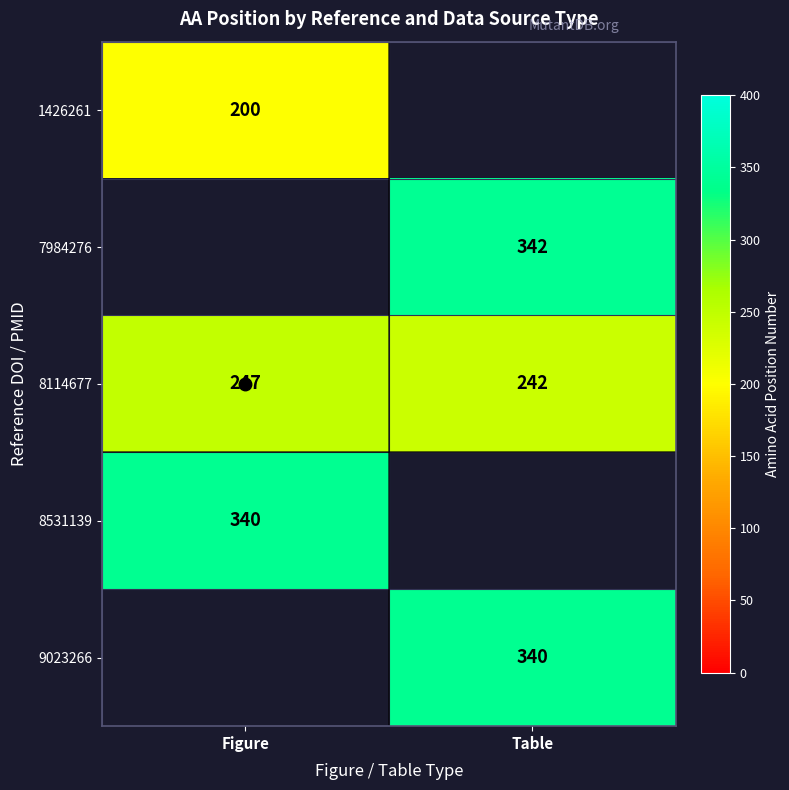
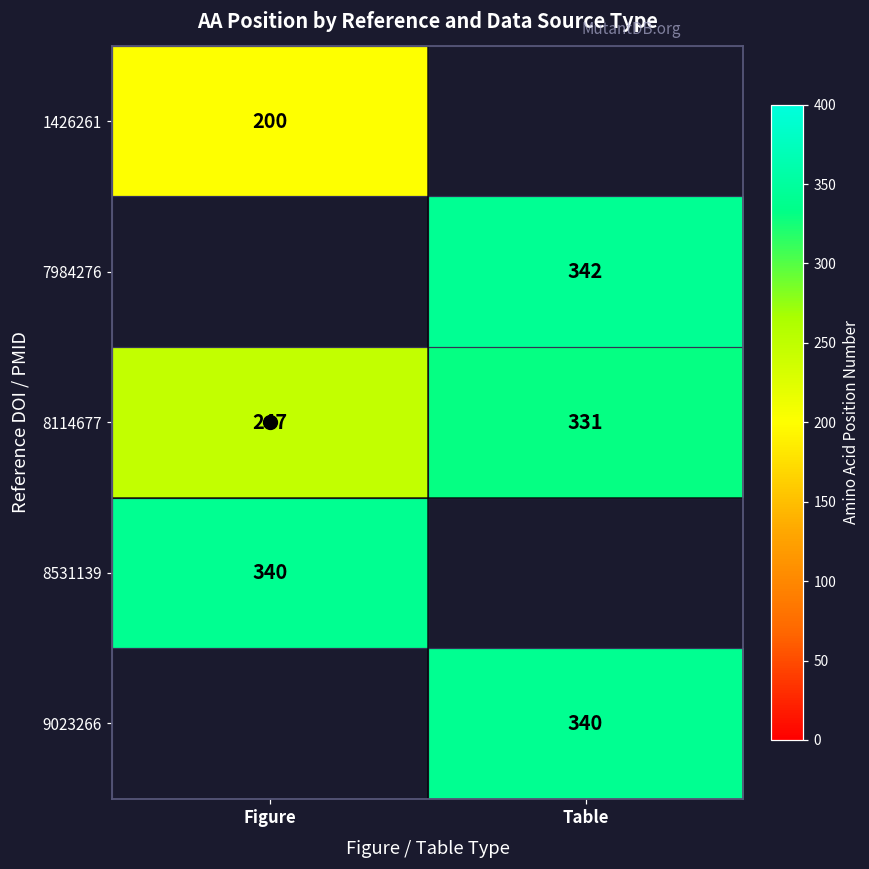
  {
    "1426261": {
      "Figure": 200
    },
    "7984276": {
      "Table": 342
    },
    "8114677": {
-     "Table": 242
+     "Table": 331
    },
    "8531139": {
      "Figure": 340
    },
    "9023266": {
      "Table": 340
    }
  }
